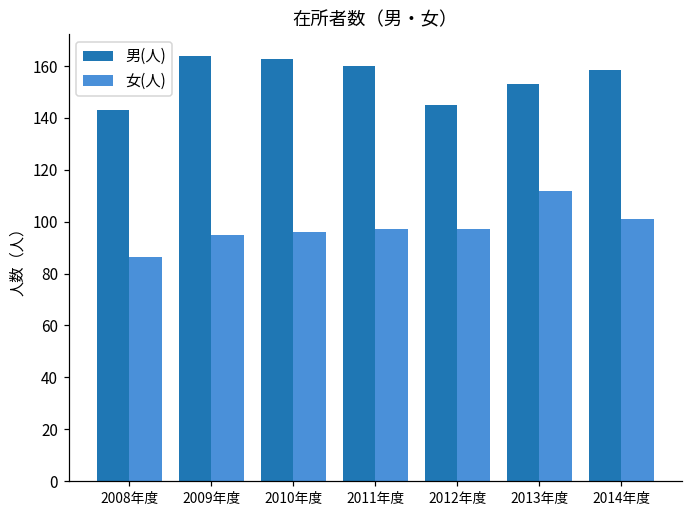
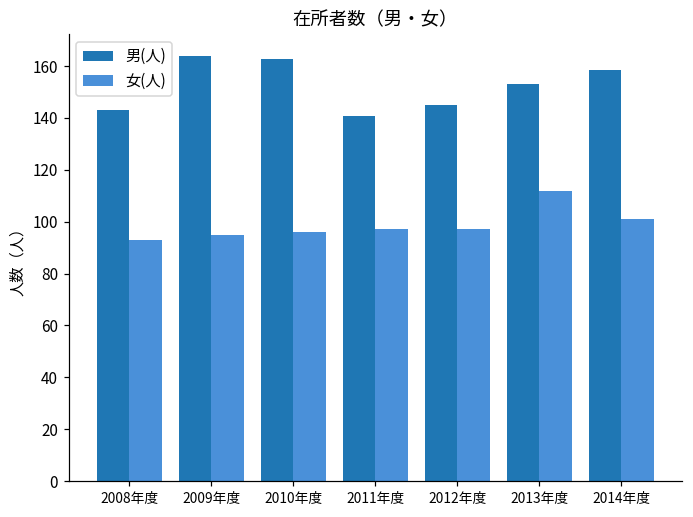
  {
    "男(人)": {
      "2008年度": 143,
      "2009年度": 164,
      "2010年度": 163,
-     "2011年度": 160,
+     "2011年度": 141,
      "2012年度": 145,
      "2013年度": 153,
      "2014年度": 159
    },
    "女(人)": {
-     "2008年度": 86,
+     "2008年度": 93,
      "2009年度": 95,
      "2010年度": 96,
      "2011年度": 97,
      "2012年度": 97,
      "2013年度": 112,
      "2014年度": 101
    }
  }
